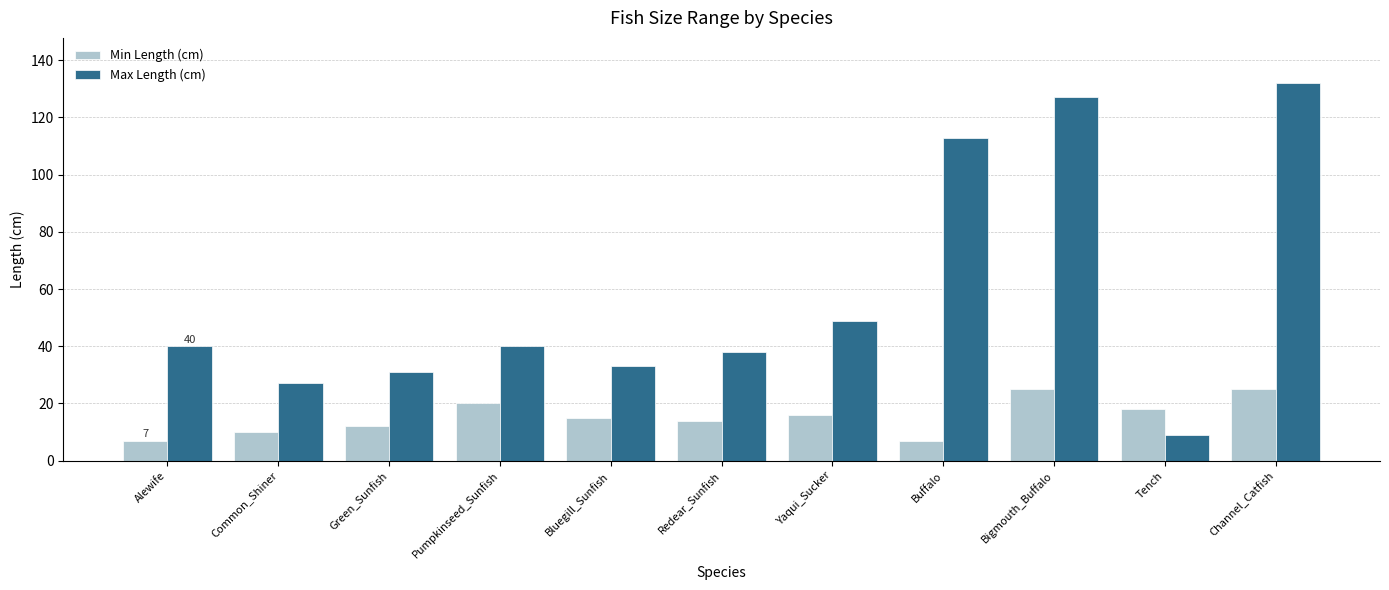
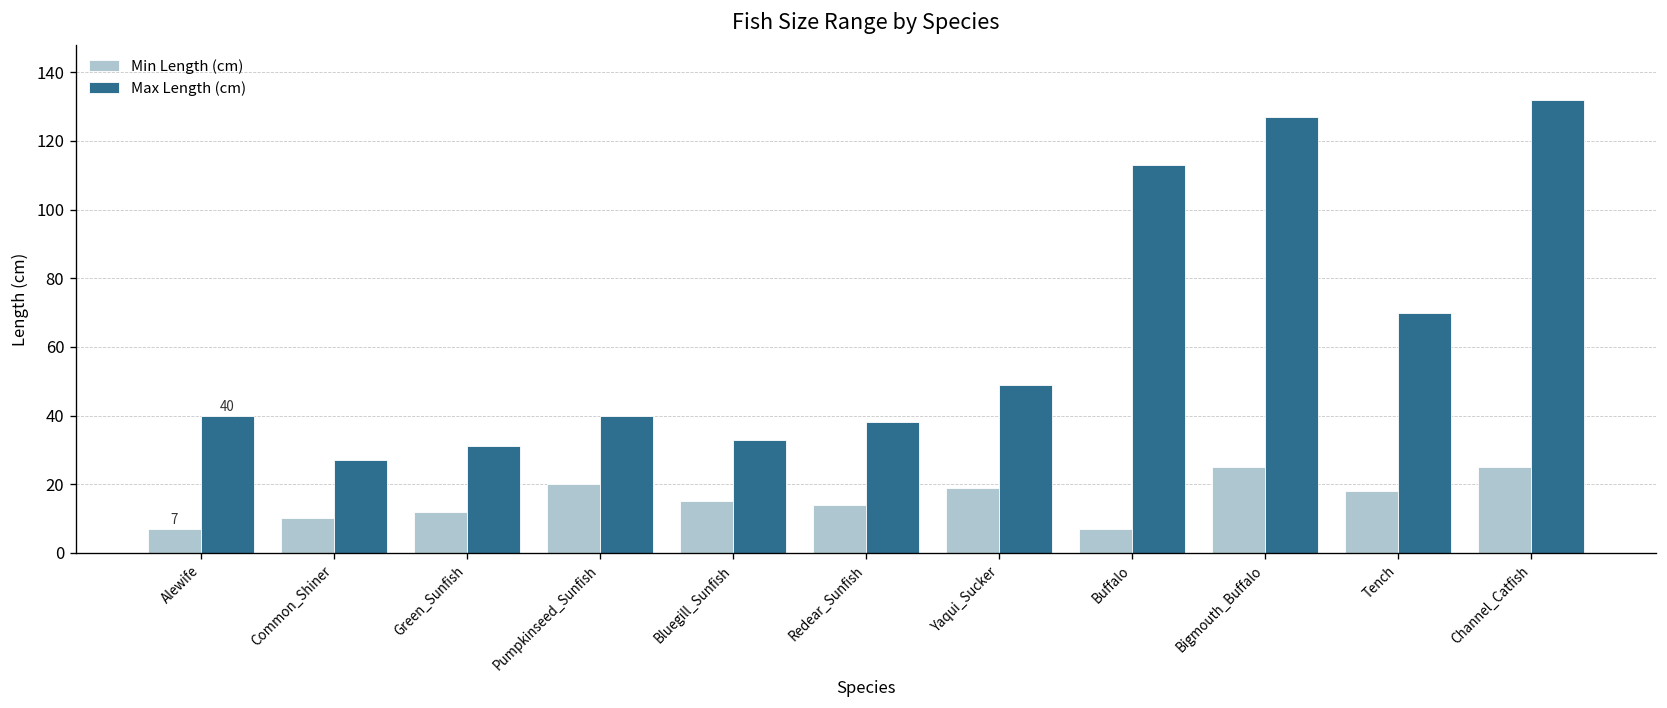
  {
    "Min Length (cm)": {
      "Common_Shiner": 10,
      "Green_Sunfish": 12,
      "Pumpkinseed_Sunfish": 20,
      "Bluegill_Sunfish": 15,
      "Redear_Sunfish": 14,
-     "Yaqui_Sucker": 16,
+     "Yaqui_Sucker": 19,
      "Buffalo": 7,
      "Bigmouth_Buffalo": 25,
      "Tench": 18,
      "Channel_Catfish": 25
    },
    "Max Length (cm)": {
      "Common_Shiner": 27,
      "Green_Sunfish": 31,
      "Pumpkinseed_Sunfish": 40,
      "Bluegill_Sunfish": 33,
      "Redear_Sunfish": 38,
      "Yaqui_Sucker": 49,
      "Buffalo": 113,
      "Bigmouth_Buffalo": 127,
-     "Tench": 9,
+     "Tench": 70,
      "Channel_Catfish": 132
    }
  }
